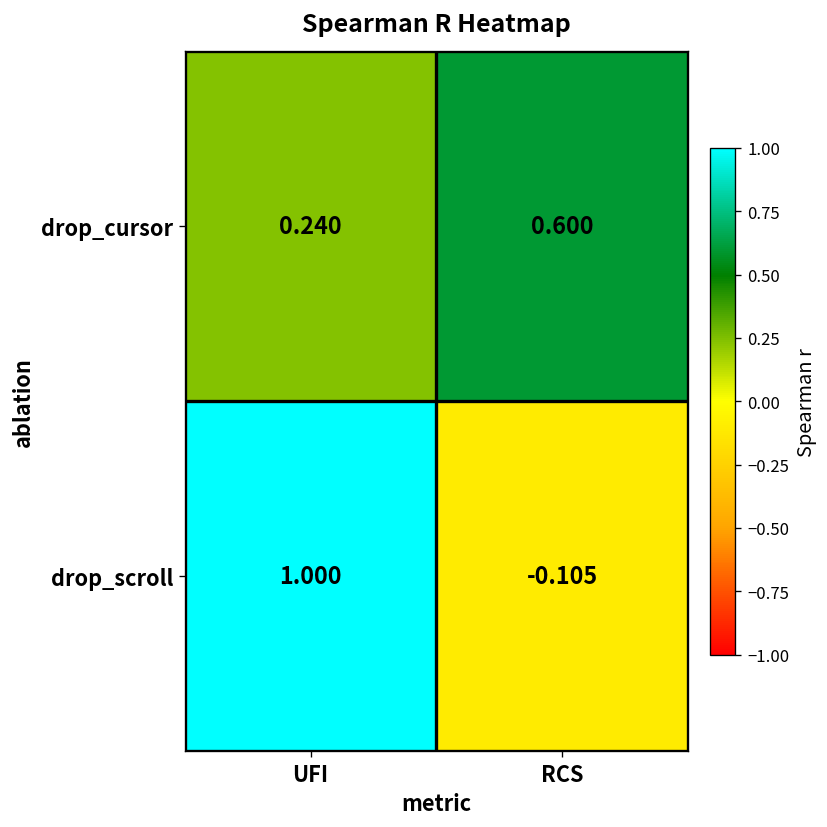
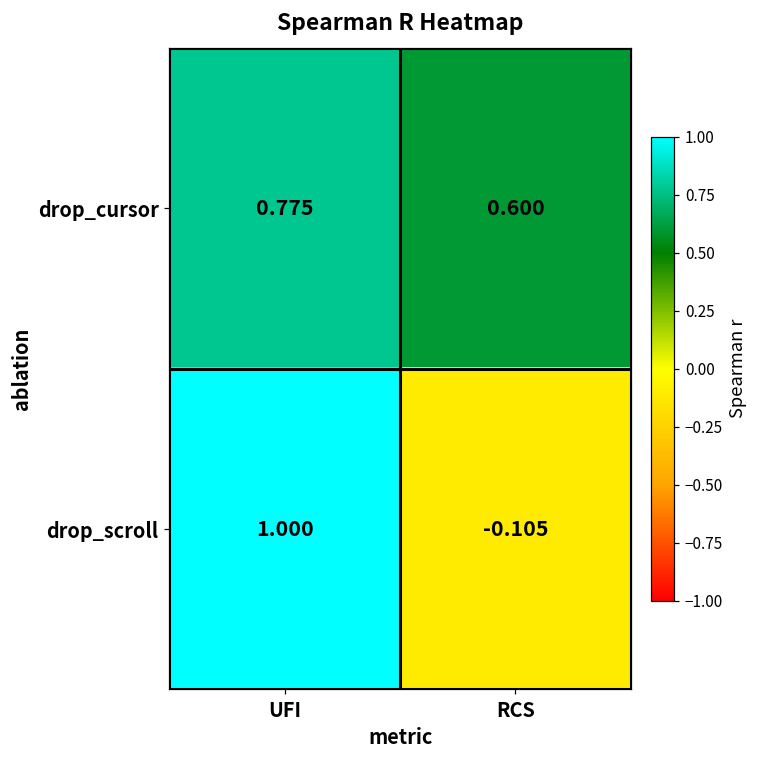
  {
    "drop_cursor": {
-     "UFI": 0.240,
+     "UFI": 0.775,
      "RCS": 0.600
    },
    "drop_scroll": {
      "UFI": 1.000,
      "RCS": -0.105
    }
  }
